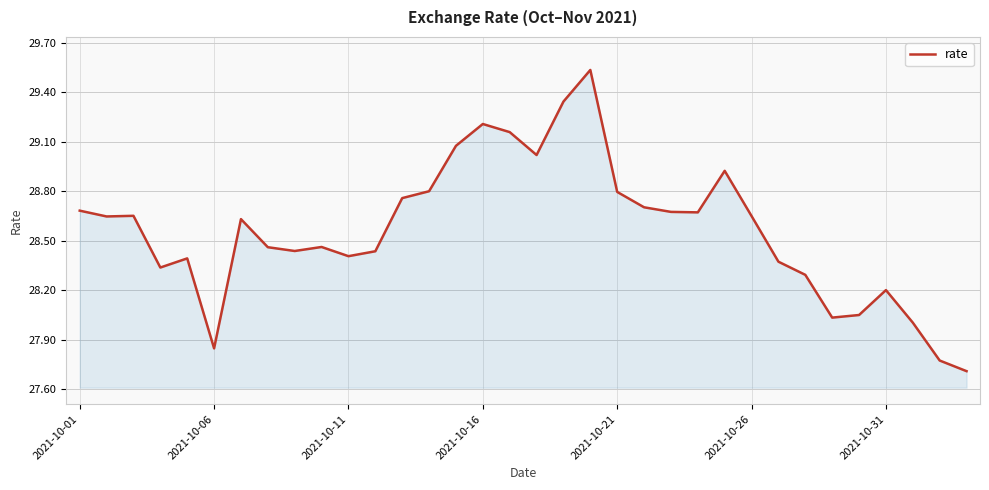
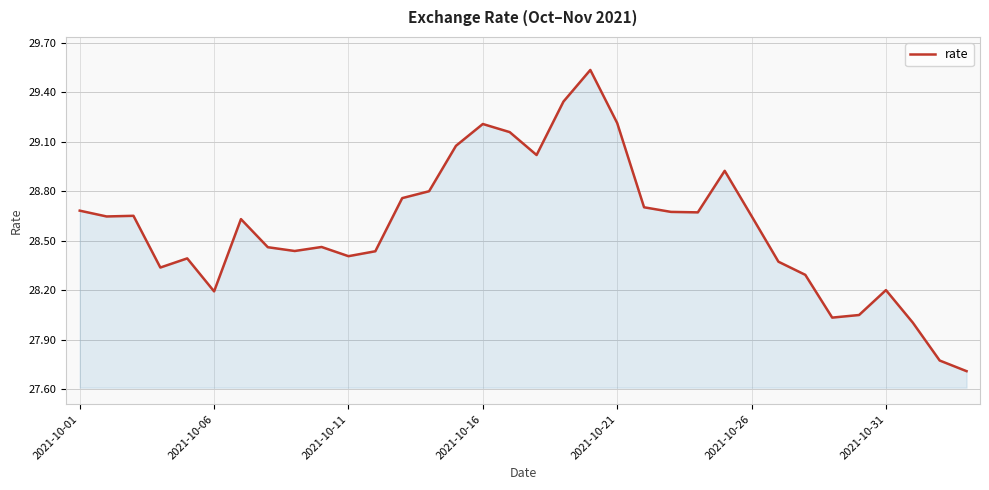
  {
    "2021-10-01": 28.68,
-   "2021-10-06": 27.85,
+   "2021-10-06": 28.19,
    "2021-10-11": 28.41,
    "2021-10-16": 29.21,
-   "2021-10-21": 28.80,
+   "2021-10-21": 29.21,
    "2021-10-26": 28.65,
    "2021-10-31": 28.20
  }
